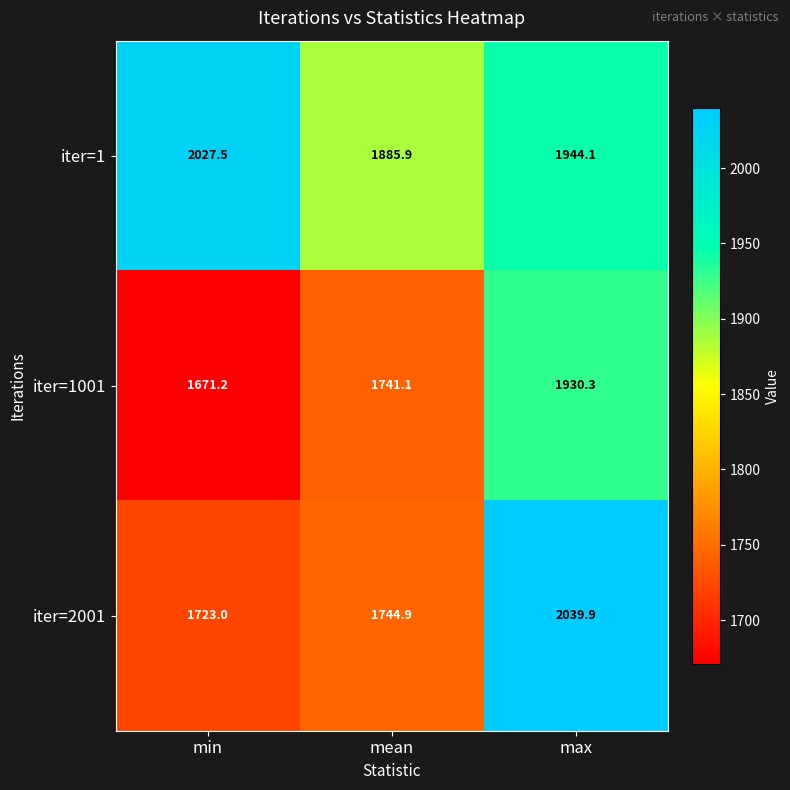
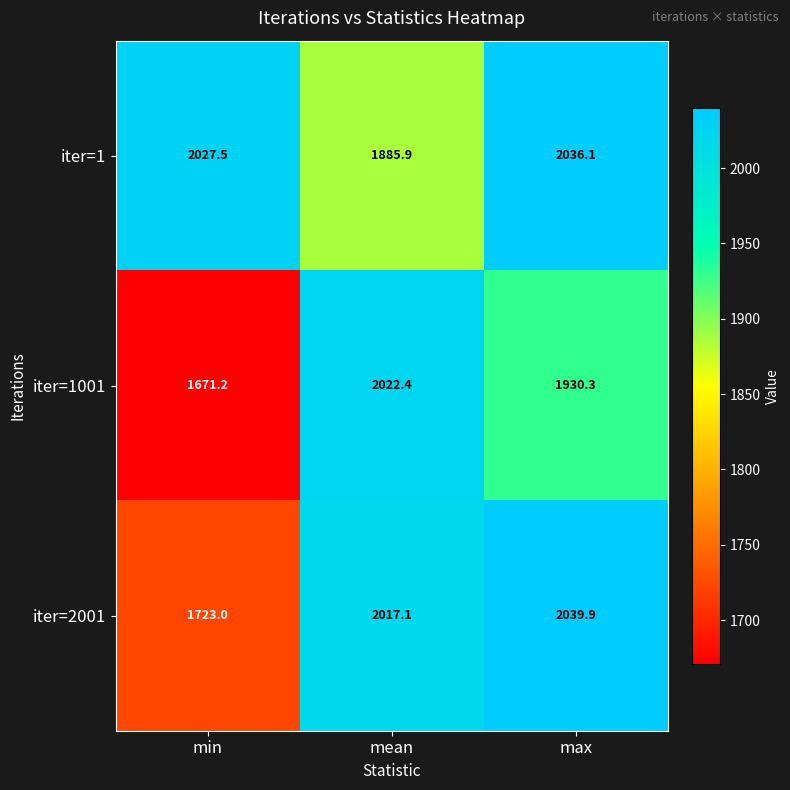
  {
    "iter=1": {
      "min": 2027.5,
      "mean": 1885.9,
-     "max": 1944.1
+     "max": 2036.1
    },
    "iter=1001": {
      "min": 1671.2,
-     "mean": 1741.1,
+     "mean": 2022.4,
      "max": 1930.3
    },
    "iter=2001": {
      "min": 1723.0,
-     "mean": 1744.9,
+     "mean": 2017.1,
      "max": 2039.9
    }
  }
